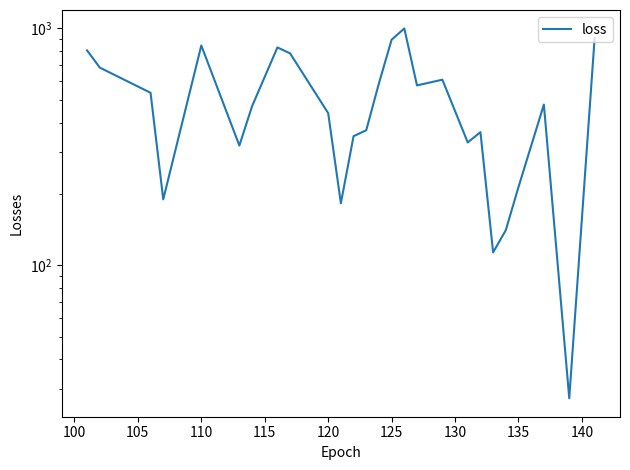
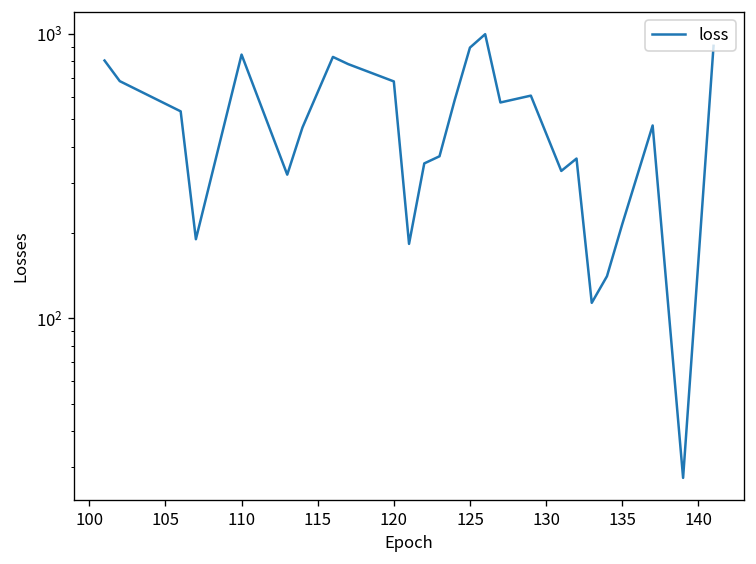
  {
    "110": 850,
-   "120": 440,
+   "120": 680,
    "125": 890,
    "135": 210
  }
